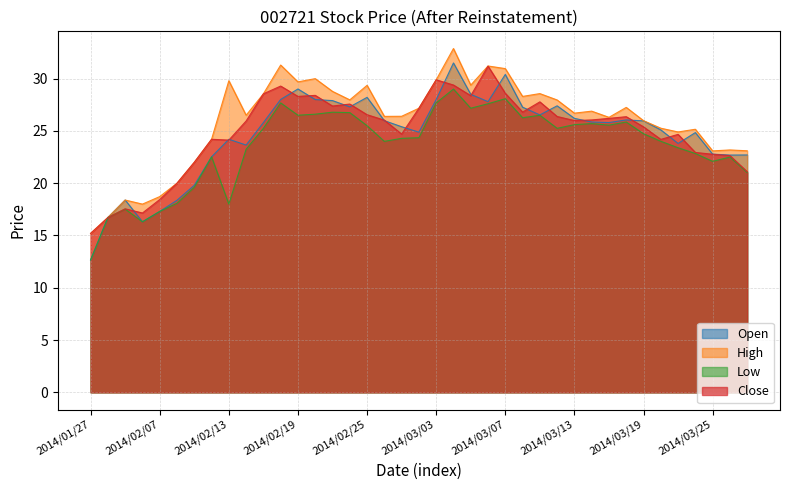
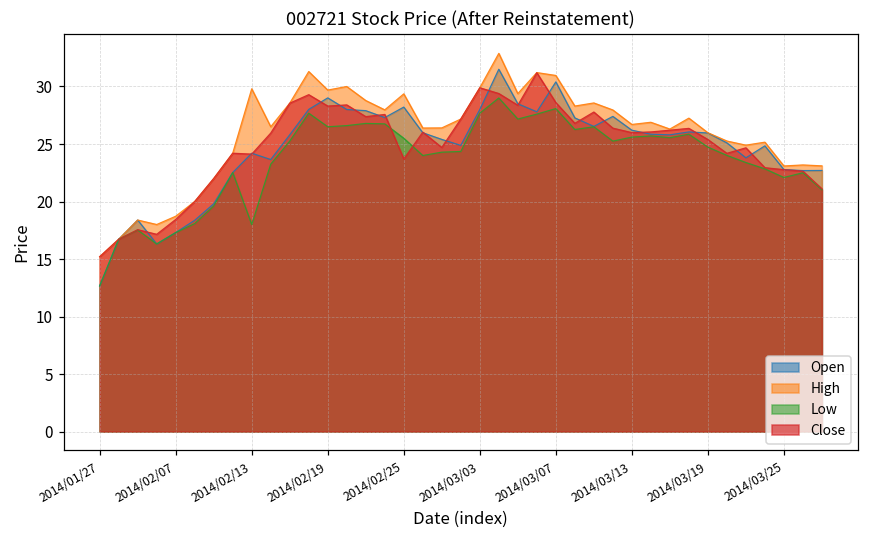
  {
    "Open": {
      "2014/02/19": 29.0,
      "2014/02/25": 28.2,
      "2014/03/03": 28.0,
      "2014/03/07": 30.4
    },
    "High": {
      "2014/02/07": 18.7,
      "2014/02/13": 29.8,
      "2014/02/19": 29.7,
      "2014/02/25": 29.4,
      "2014/03/07": 31.0,
      "2014/03/13": 26.7,
      "2014/03/25": 23.1
    },
    "Low": {
      "2014/02/13": 18.0,
      "2014/02/19": 26.5,
      "2014/02/25": 25.5,
      "2014/03/03": 27.7,
      "2014/03/07": 28.1,
      "2014/03/13": 25.6,
      "2014/03/19": 24.7,
      "2014/03/25": 22.1
    },
    "Close": {
      "2014/02/07": 18.4,
      "2014/02/19": 28.3,
-     "2014/02/25": 26.6,
+     "2014/02/25": 23.7,
      "2014/03/07": 28.6,
      "2014/03/19": 25.4
    }
  }
